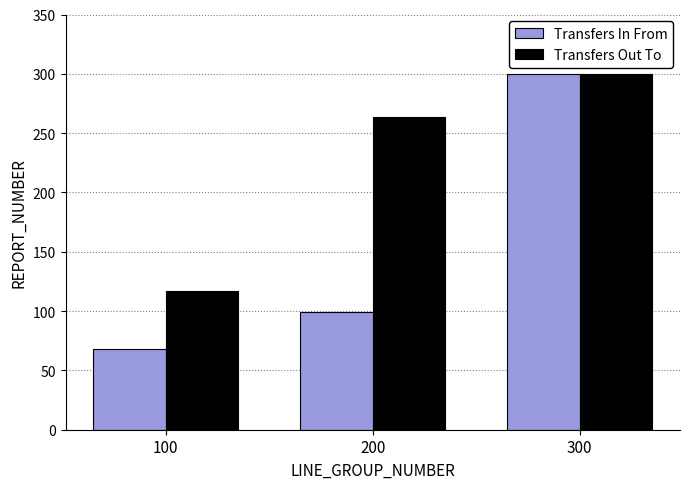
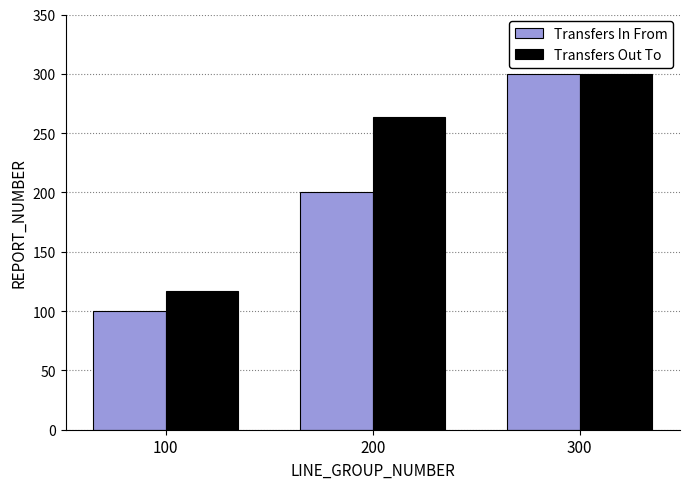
  {
    "Transfers In From": {
-     "100": 68,
-     "200": 99,
+     "100": 100,
+     "200": 200,
      "300": 300
    },
    "Transfers Out To": {
      "100": 117,
      "200": 264,
      "300": 300
    }
  }
